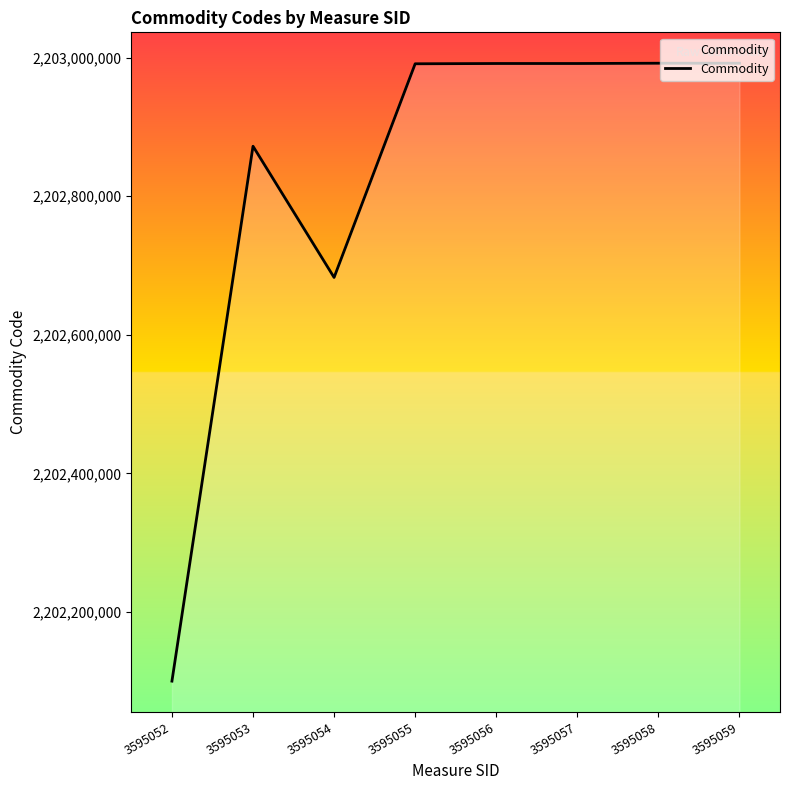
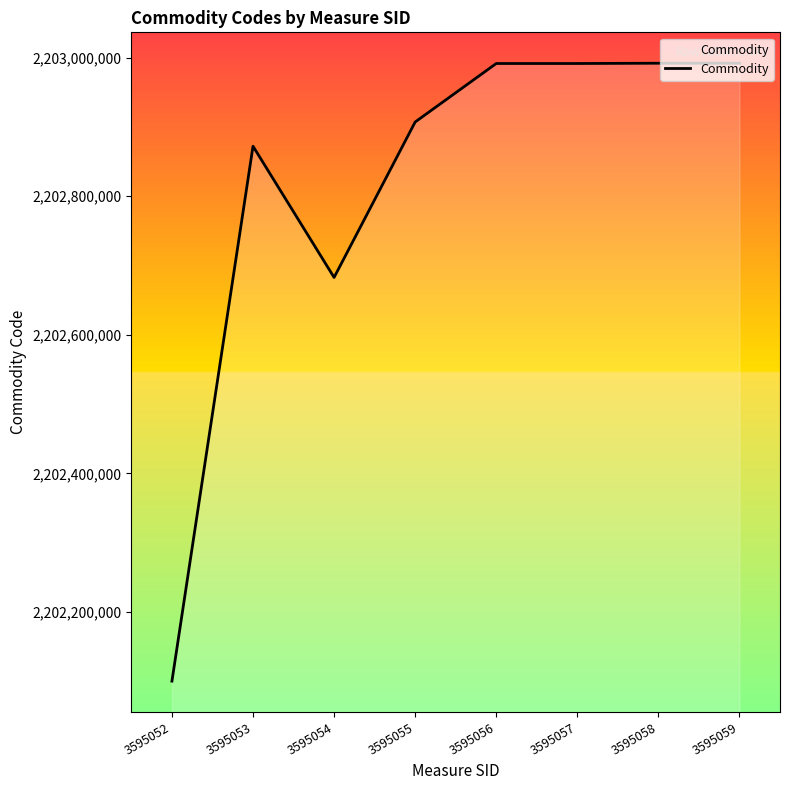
  {
    "3595052": "2,202,100,000",
    "3595053": "2,202,870,000",
    "3595054": "2,202,680,000",
-   "3595055": "2,202,990,000",
+   "3595055": "2,202,910,000",
    "3595056": "2,202,990,000",
    "3595057": "2,202,990,000",
    "3595058": "2,202,990,000"
  }
